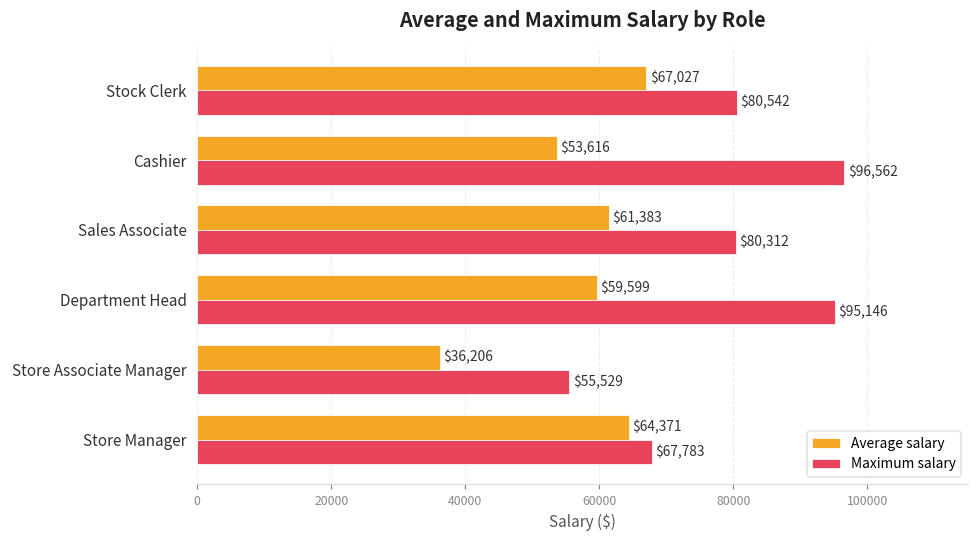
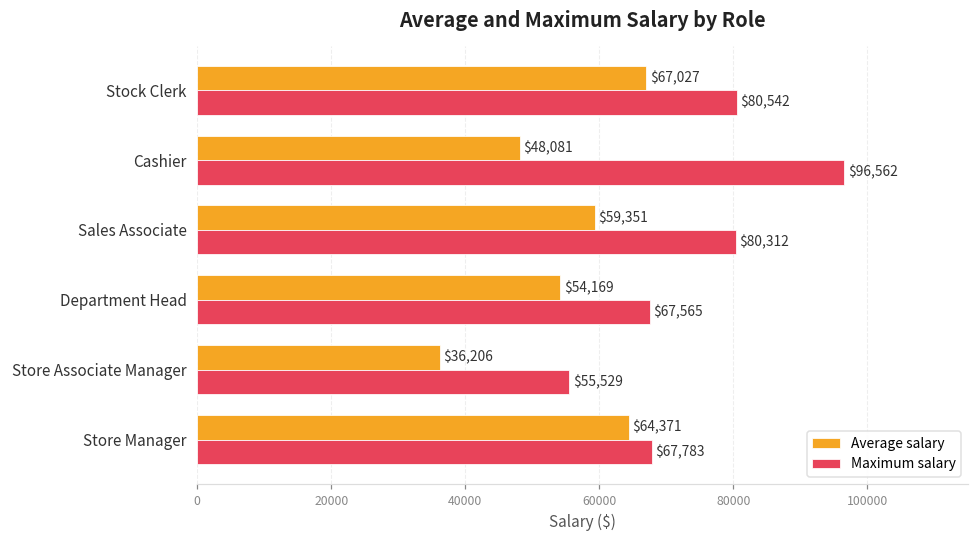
  {
    "Average salary": {
      "Stock Clerk": "$67,027",
-     "Cashier": "$53,616",
-     "Sales Associate": "$61,383",
-     "Department Head": "$59,599",
+     "Cashier": "$48,081",
+     "Sales Associate": "$59,351",
+     "Department Head": "$54,169",
      "Store Associate Manager": "$36,206",
      "Store Manager": "$64,371"
    },
    "Maximum salary": {
      "Stock Clerk": "$80,542",
      "Cashier": "$96,562",
      "Sales Associate": "$80,312",
-     "Department Head": "$95,146",
+     "Department Head": "$67,565",
      "Store Associate Manager": "$55,529",
      "Store Manager": "$67,783"
    }
  }
